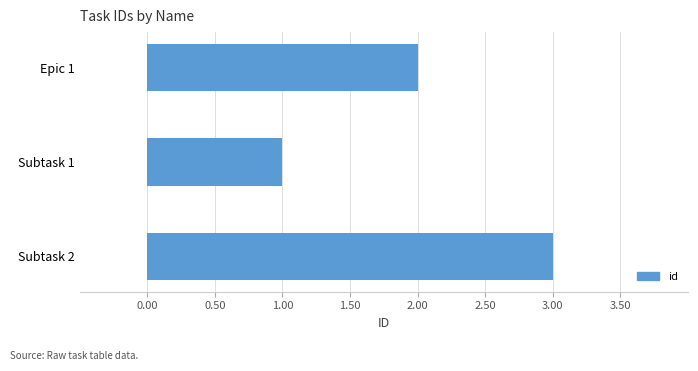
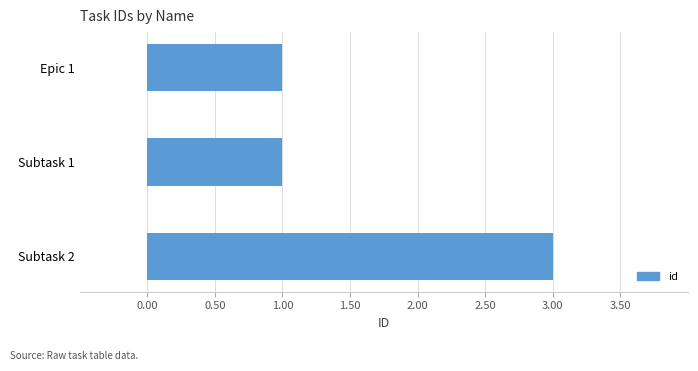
  {
-   "Epic 1": 2,
+   "Epic 1": 1,
    "Subtask 1": 1,
    "Subtask 2": 3
  }
